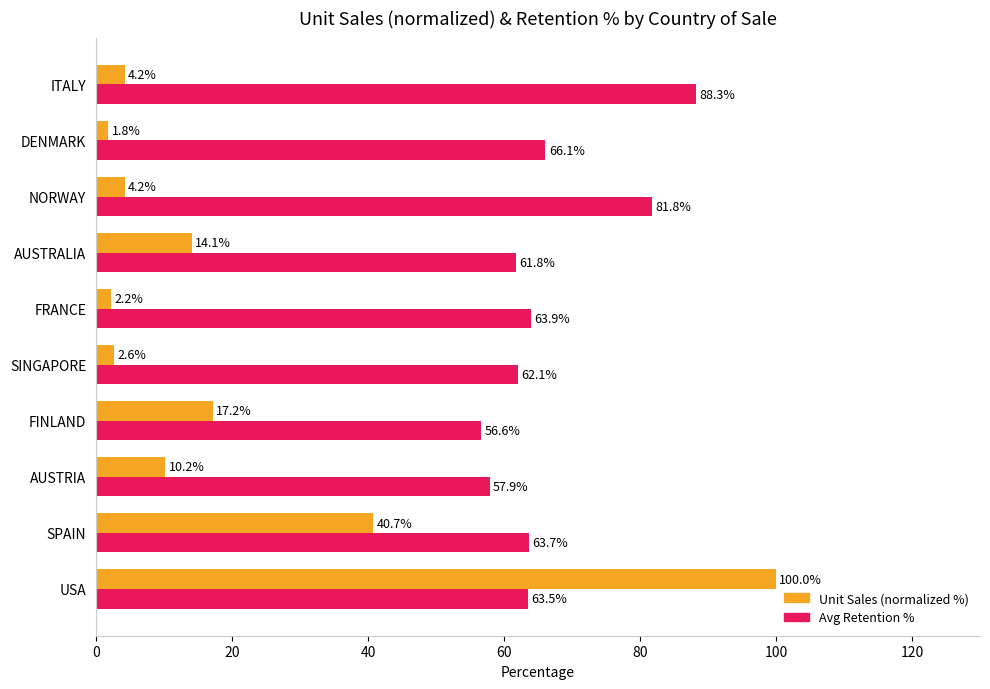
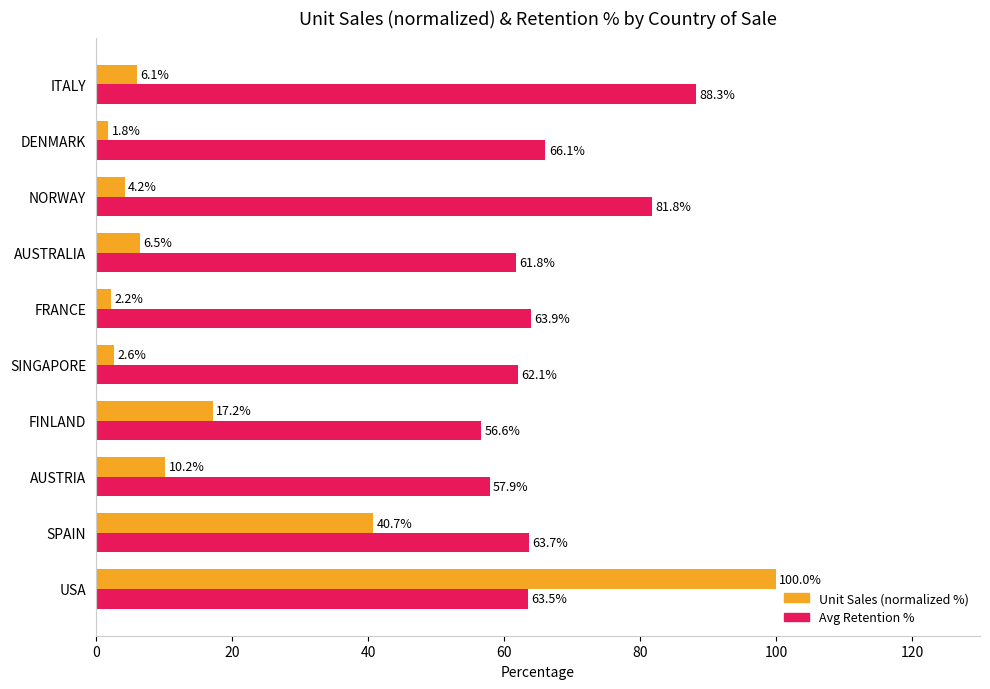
  {
    "Unit Sales (normalized %)": {
-     "ITALY": "4.2%",
+     "ITALY": "6.1%",
      "DENMARK": "1.8%",
      "NORWAY": "4.2%",
-     "AUSTRALIA": "14.1%",
+     "AUSTRALIA": "6.5%",
      "FRANCE": "2.2%",
      "SINGAPORE": "2.6%",
      "FINLAND": "17.2%",
      "AUSTRIA": "10.2%",
      "SPAIN": "40.7%",
      "USA": "100.0%"
    }
  }
